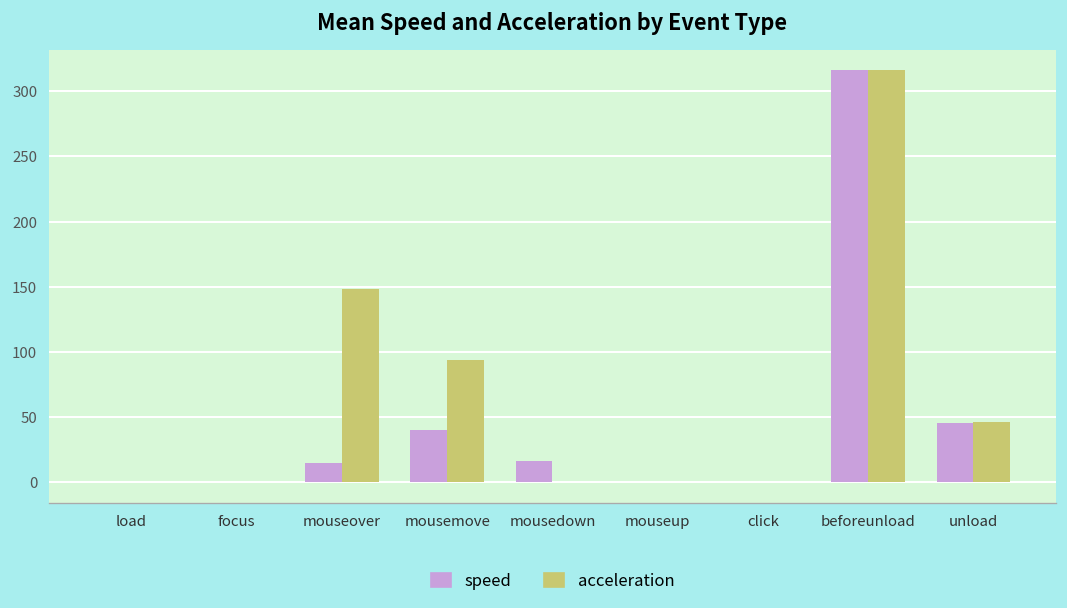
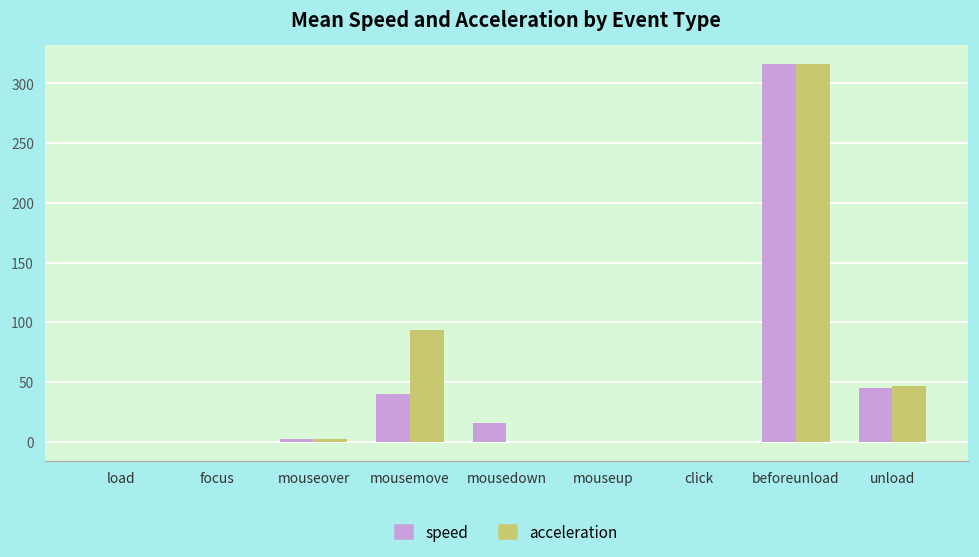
  {
    "speed": {
      "load": 0,
      "focus": 0,
-     "mouseover": 15,
+     "mouseover": 3,
      "mousemove": 40,
      "mousedown": 16,
      "mouseup": 0,
      "click": 0,
      "beforeunload": 316,
      "unload": 45
    },
    "acceleration": {
      "load": 0,
      "focus": 0,
-     "mouseover": 148,
+     "mouseover": 3,
      "mousemove": 93,
      "click": 0,
      "beforeunload": 316,
      "unload": 47
    }
  }
